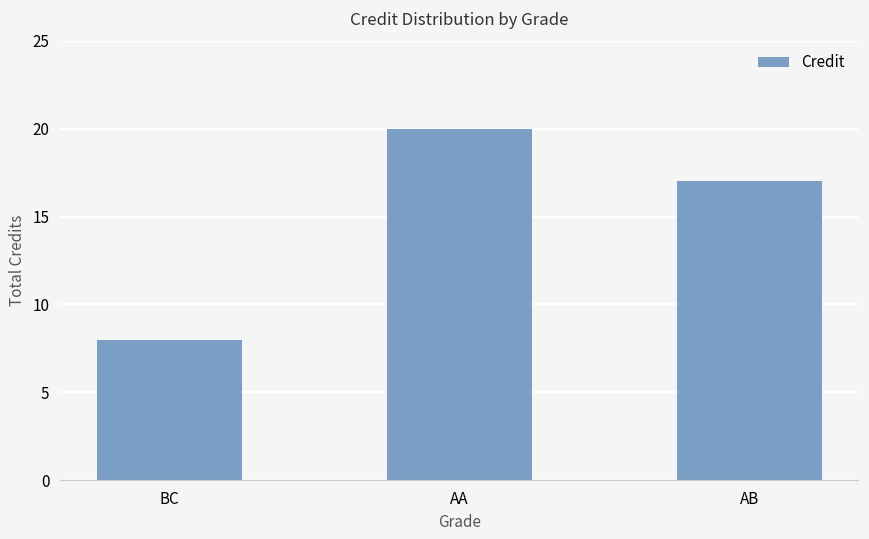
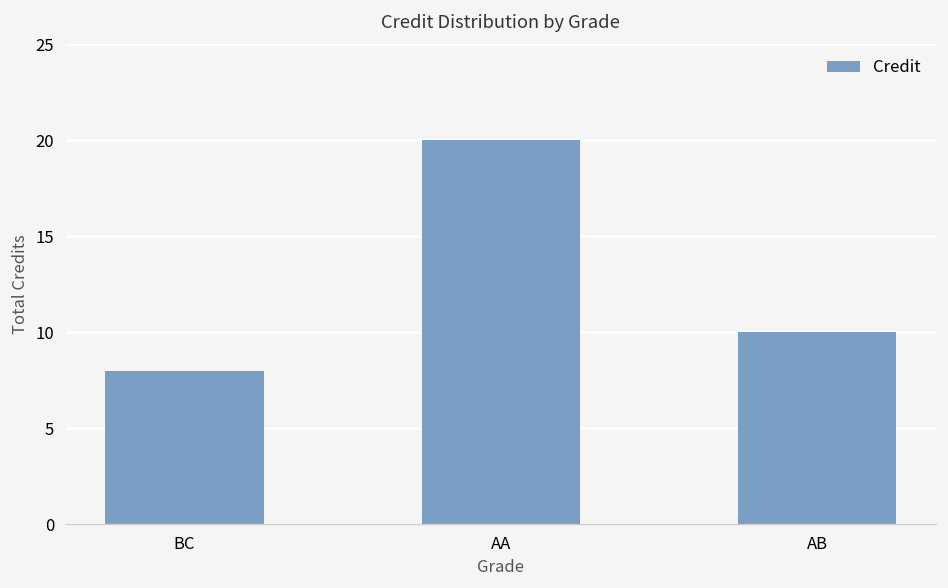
  {
    "BC": 8,
    "AA": 20,
-   "AB": 17
+   "AB": 10
  }
